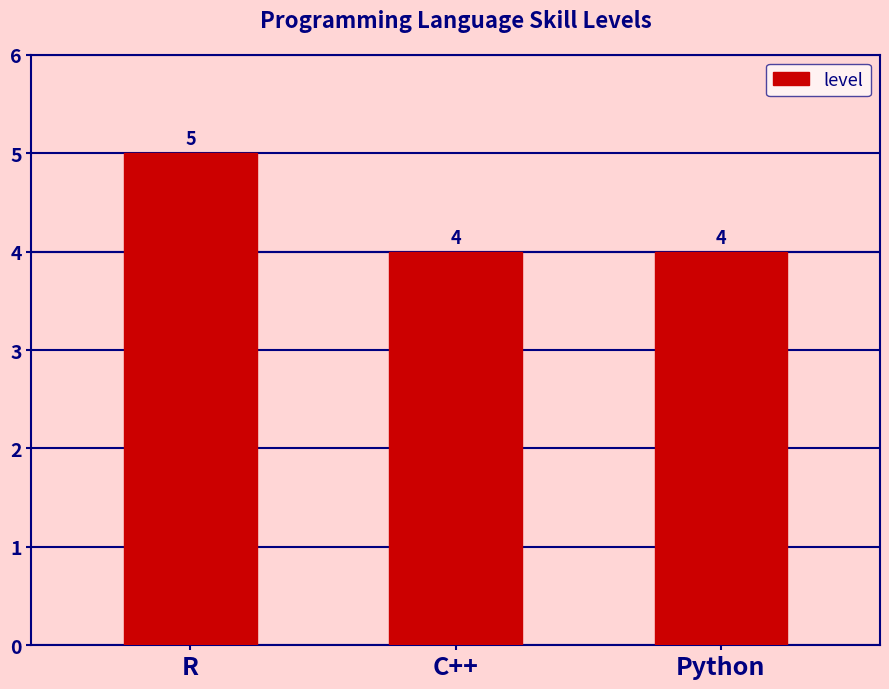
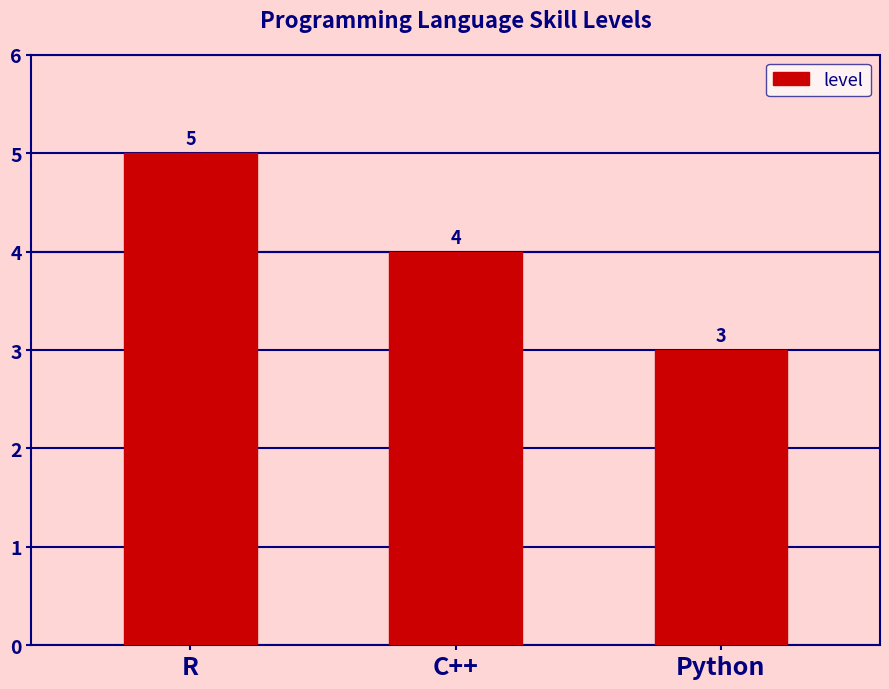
  {
    "R": 5,
    "C++": 4,
-   "Python": 4
+   "Python": 3
  }
